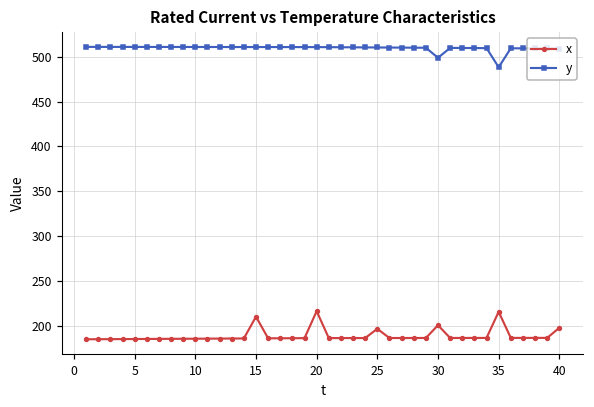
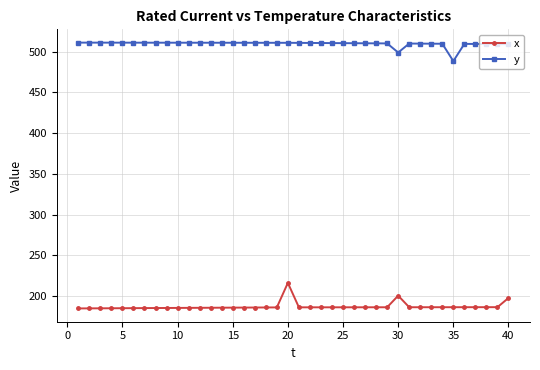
  {
    "x": {
      "5": 190,
      "10": 190,
-     "15": 210,
+     "15": 190,
      "20": 220,
-     "25": 200,
+     "25": 190,
      "30": 200,
-     "35": 220,
+     "35": 190,
      "40": 200
    },
    "y": {
      "5": 510,
      "10": 510,
      "15": 510,
      "20": 510,
      "25": 510,
      "30": 500,
      "35": 490
    }
  }
